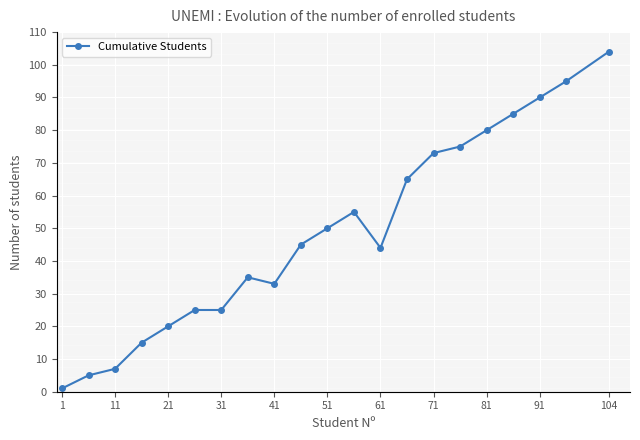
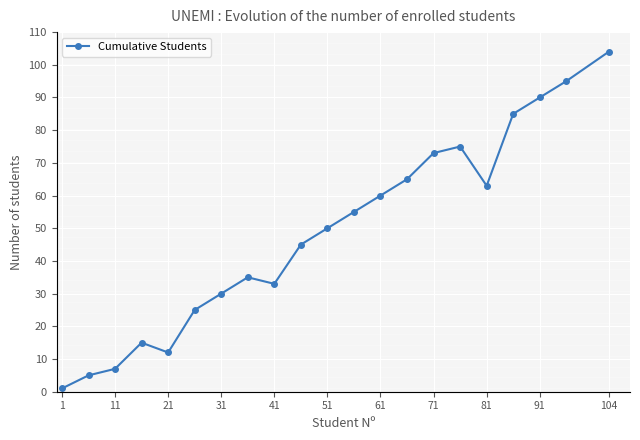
  {
    "1": 1,
    "11": 7,
-   "21": 20,
-   "31": 25,
+   "21": 12,
+   "31": 30,
    "41": 33,
    "51": 50,
-   "61": 44,
+   "61": 60,
    "71": 73,
-   "81": 80,
+   "81": 63,
    "91": 90,
    "104": 104
  }
